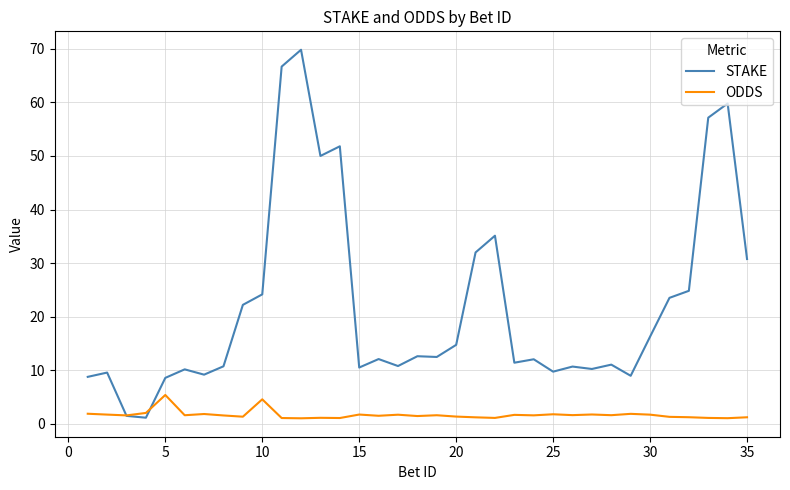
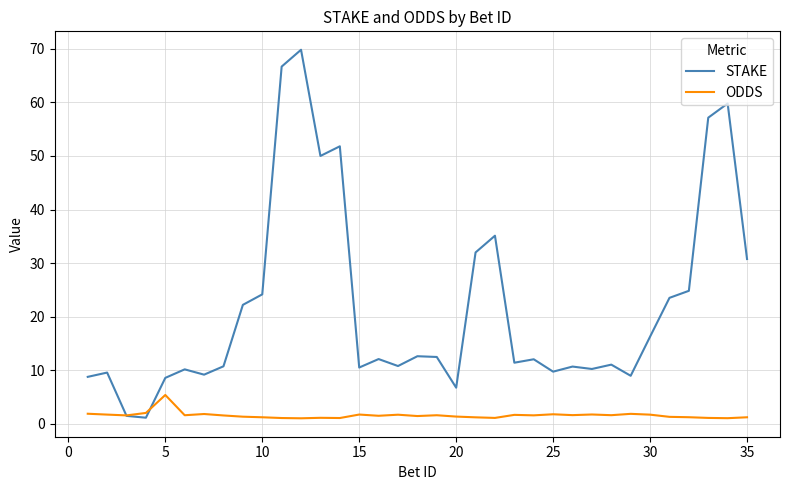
  {
    "STAKE": {
      "5": 9,
      "10": 24,
      "15": 11,
-     "20": 15,
+     "20": 7,
      "25": 10,
      "30": 16,
      "35": 31
    },
    "ODDS": {
      "5": 5,
-     "10": 5,
+     "10": 1,
      "15": 2,
      "20": 1,
      "25": 2,
      "30": 2,
      "35": 1
    }
  }
